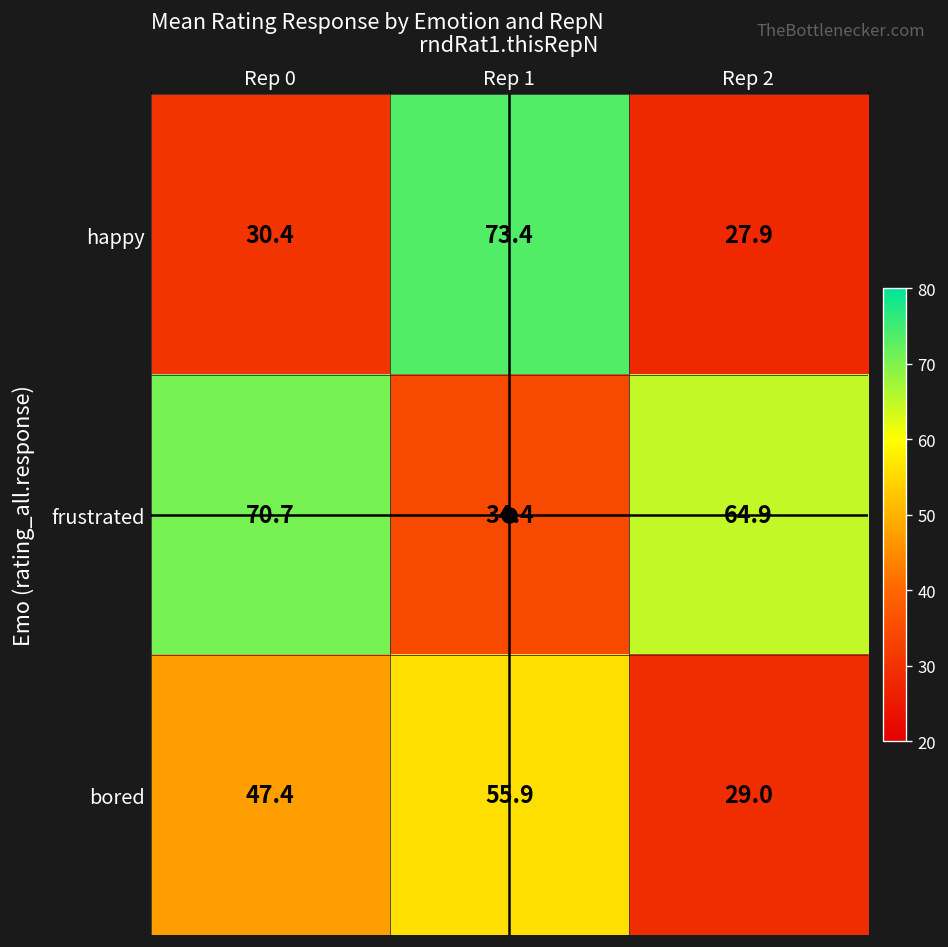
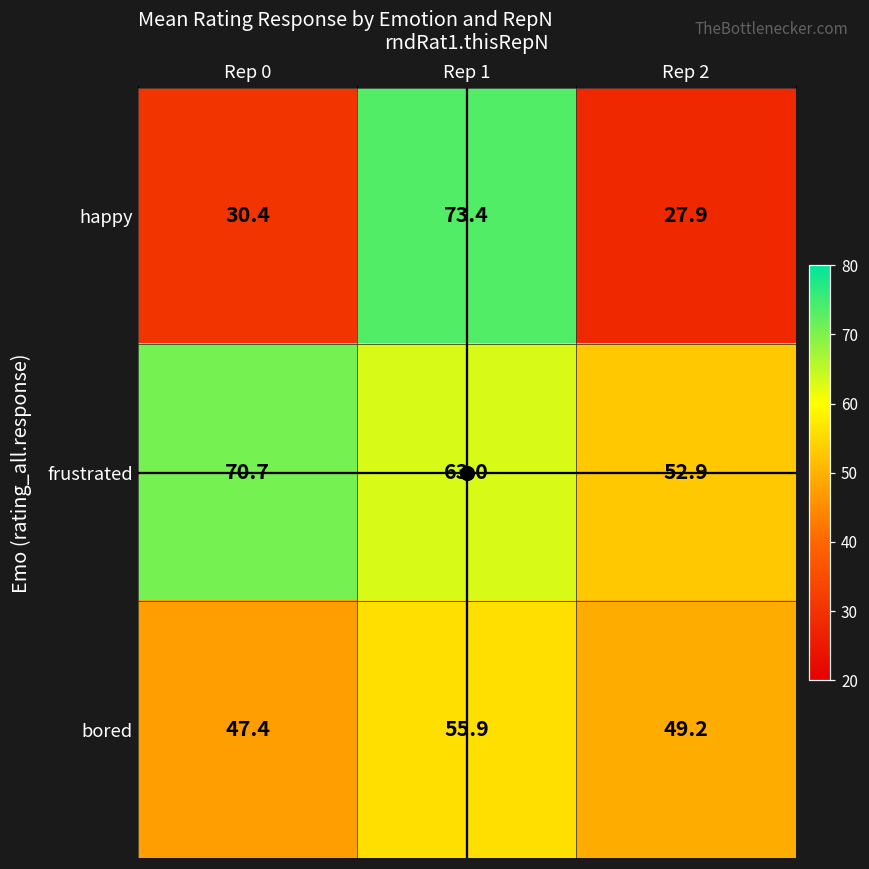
  {
    "happy": {
      "Rep 0": 30.4,
      "Rep 1": 73.4,
      "Rep 2": 27.9
    },
    "frustrated": {
      "Rep 0": 70.7,
-     "Rep 1": 34.4,
-     "Rep 2": 64.9
+     "Rep 1": 63.0,
+     "Rep 2": 52.9
    },
    "bored": {
      "Rep 0": 47.4,
      "Rep 1": 55.9,
-     "Rep 2": 29.0
+     "Rep 2": 49.2
    }
  }
